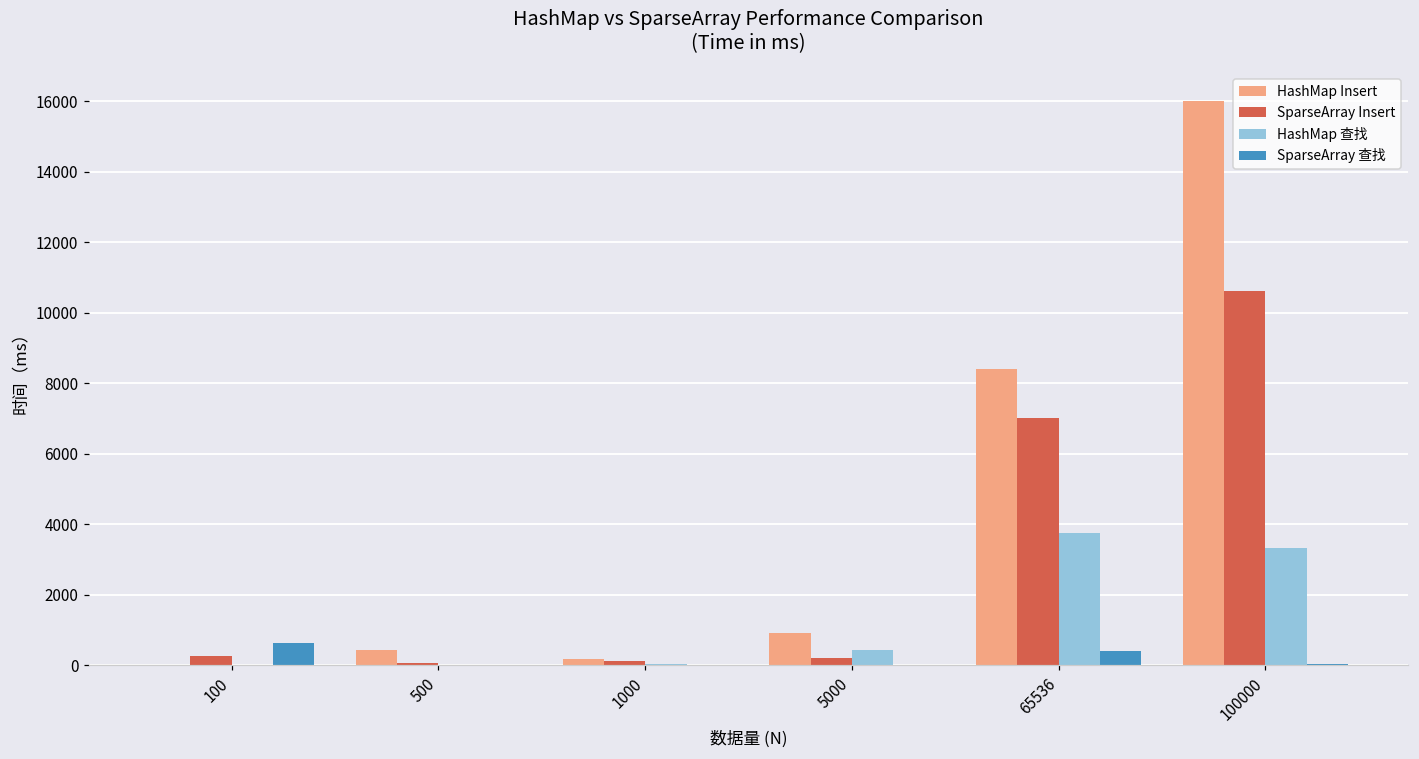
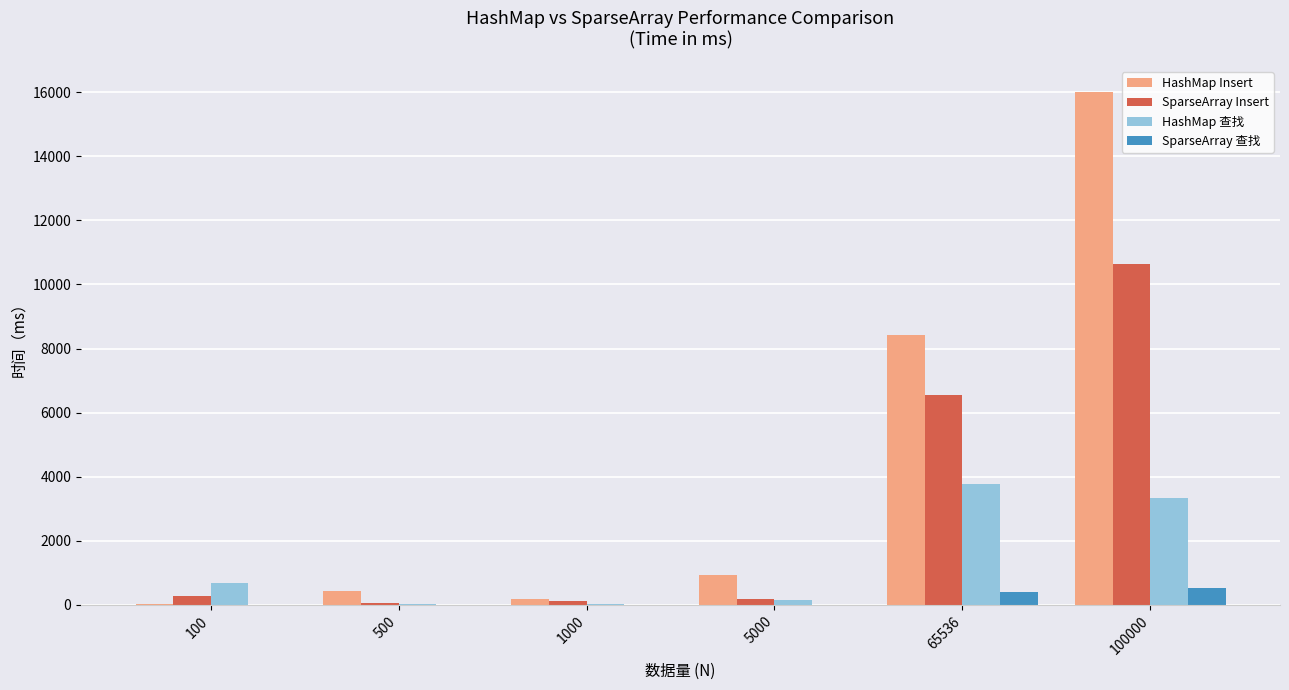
  {
    "HashMap Insert": {
      "500": 400,
      "1000": 200,
      "5000": 900,
      "65536": 8400,
      "100000": 16000
    },
    "SparseArray Insert": {
      "100": 300,
      "1000": 100,
      "5000": 200,
-     "65536": 7000,
+     "65536": 6600,
      "100000": 10600
    },
    "HashMap 查找": {
-     "100": 0,
-     "5000": 500,
+     "100": 700,
+     "5000": 200,
      "65536": 3800,
      "100000": 3300
    },
    "SparseArray 查找": {
-     "100": 600,
+     "100": 0,
      "65536": 400,
-     "100000": 0
+     "100000": 500
    }
  }
